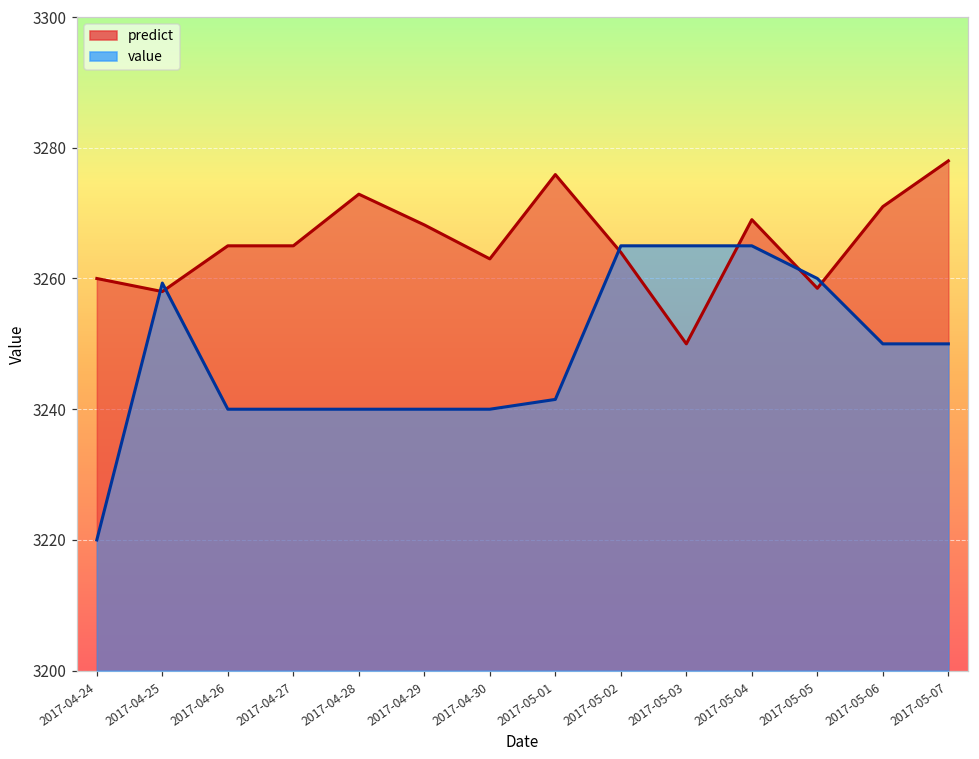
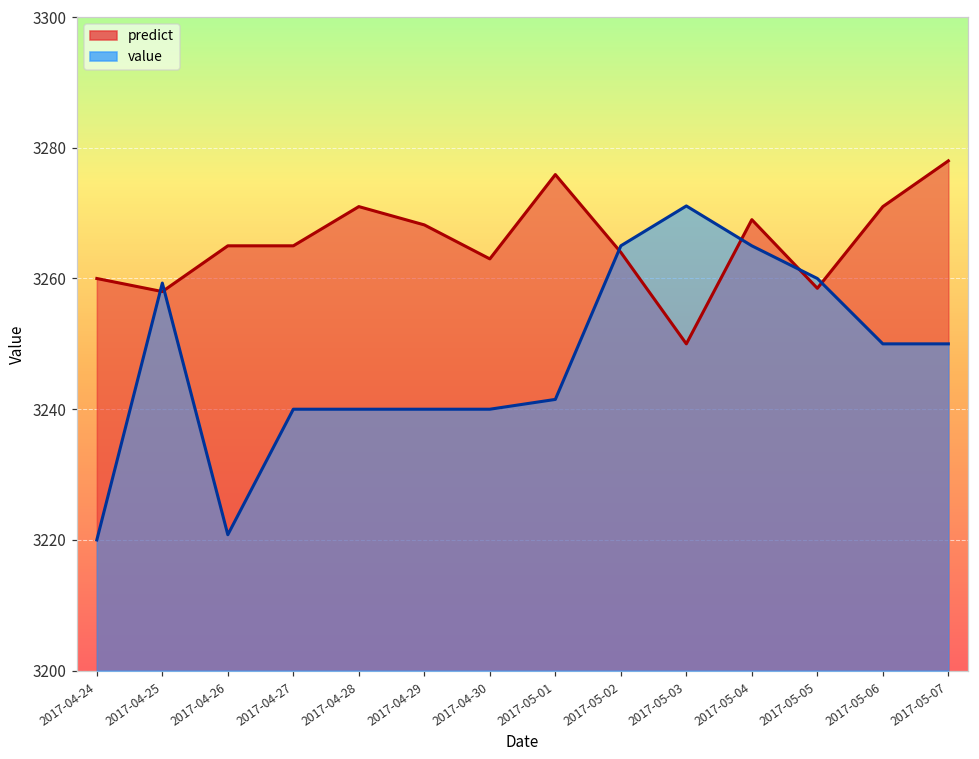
  {
    "predict": {
      "2017-04-24": 3260,
      "2017-04-25": 3258,
      "2017-04-26": 3265,
      "2017-04-27": 3265,
-     "2017-04-28": 3273,
+     "2017-04-28": 3271,
      "2017-04-29": 3268,
      "2017-04-30": 3263,
      "2017-05-01": 3276,
      "2017-05-02": 3264,
      "2017-05-03": 3250,
      "2017-05-04": 3269,
      "2017-05-05": 3259,
      "2017-05-06": 3271,
      "2017-05-07": 3278
    },
    "value": {
      "2017-04-24": 3220,
      "2017-04-25": 3259,
-     "2017-04-26": 3240,
+     "2017-04-26": 3221,
      "2017-04-27": 3240,
      "2017-04-28": 3240,
      "2017-04-29": 3240,
      "2017-04-30": 3240,
      "2017-05-01": 3242,
      "2017-05-02": 3265,
-     "2017-05-03": 3265,
+     "2017-05-03": 3271,
      "2017-05-04": 3265,
      "2017-05-05": 3260,
      "2017-05-06": 3250,
      "2017-05-07": 3250
    }
  }
